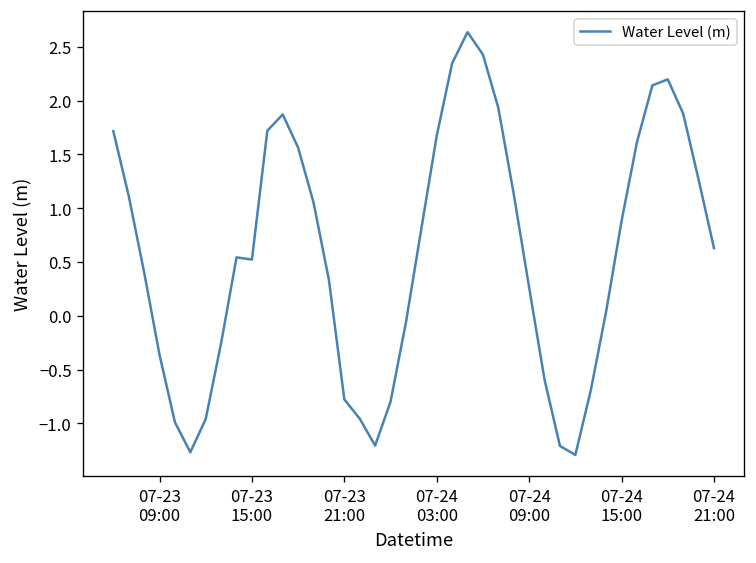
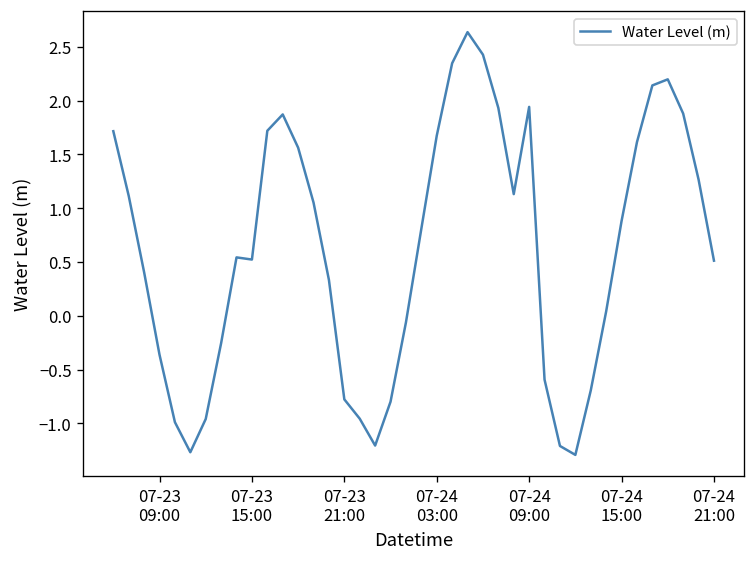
  {
    "07-23 09:00": -0.4,
    "07-23 15:00": 0.5,
    "07-23 21:00": -0.8,
    "07-24 03:00": 1.7,
-   "07-24 09:00": 0.3,
+   "07-24 09:00": 1.9,
    "07-24 15:00": 0.9,
-   "07-24 21:00": 0.6
+   "07-24 21:00": 0.5
  }
